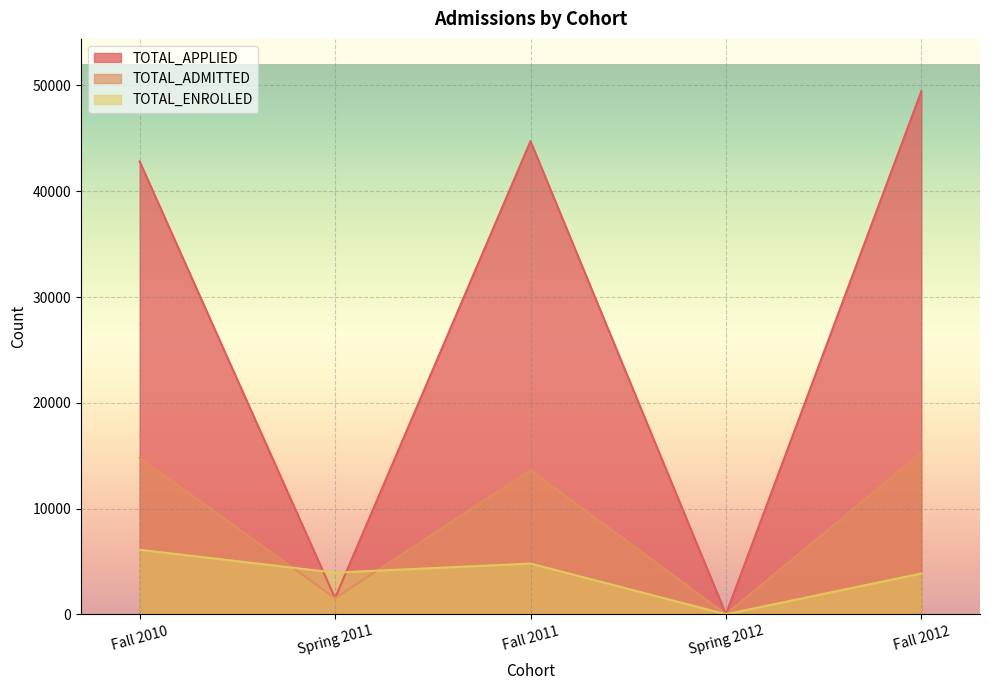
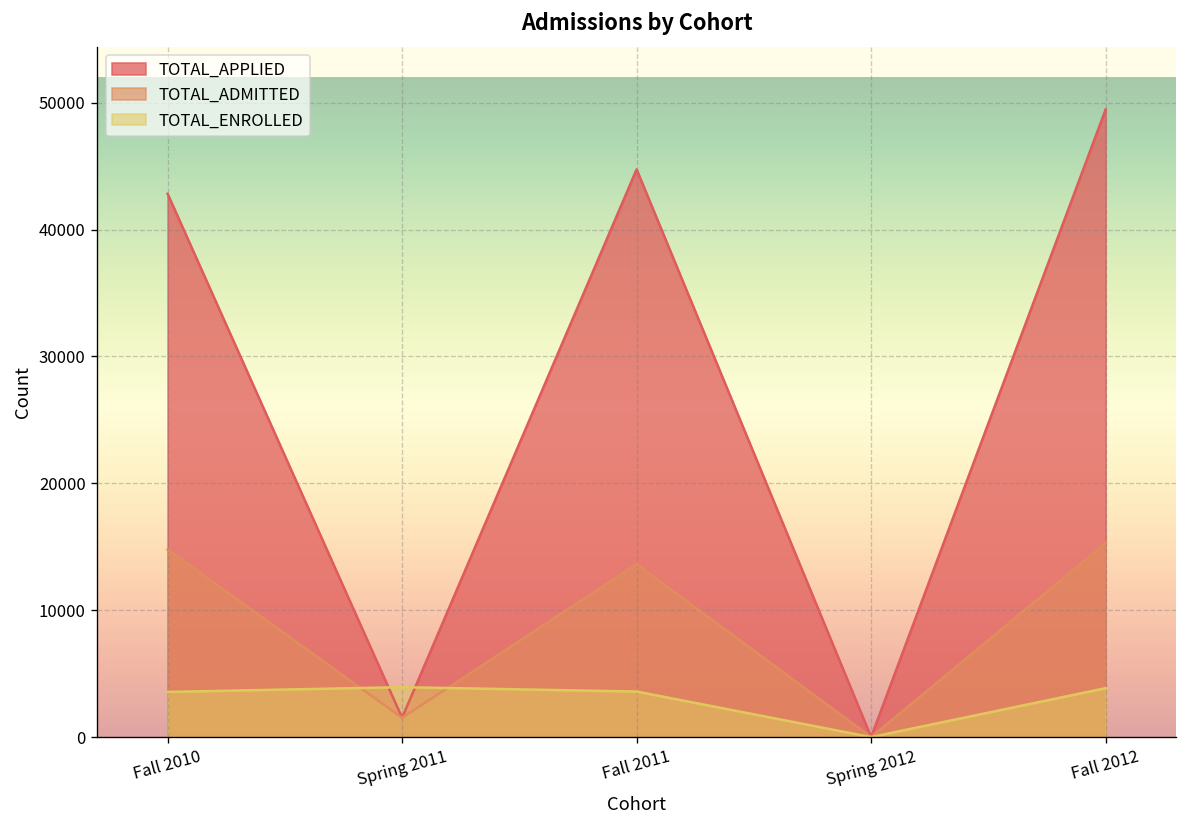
  {
    "TOTAL_ENROLLED": {
-     "Fall 2010": 6100,
+     "Fall 2010": 3600,
      "Spring 2011": 3900,
-     "Fall 2011": 4800,
+     "Fall 2011": 3600,
      "Fall 2012": 3900
    }
  }
